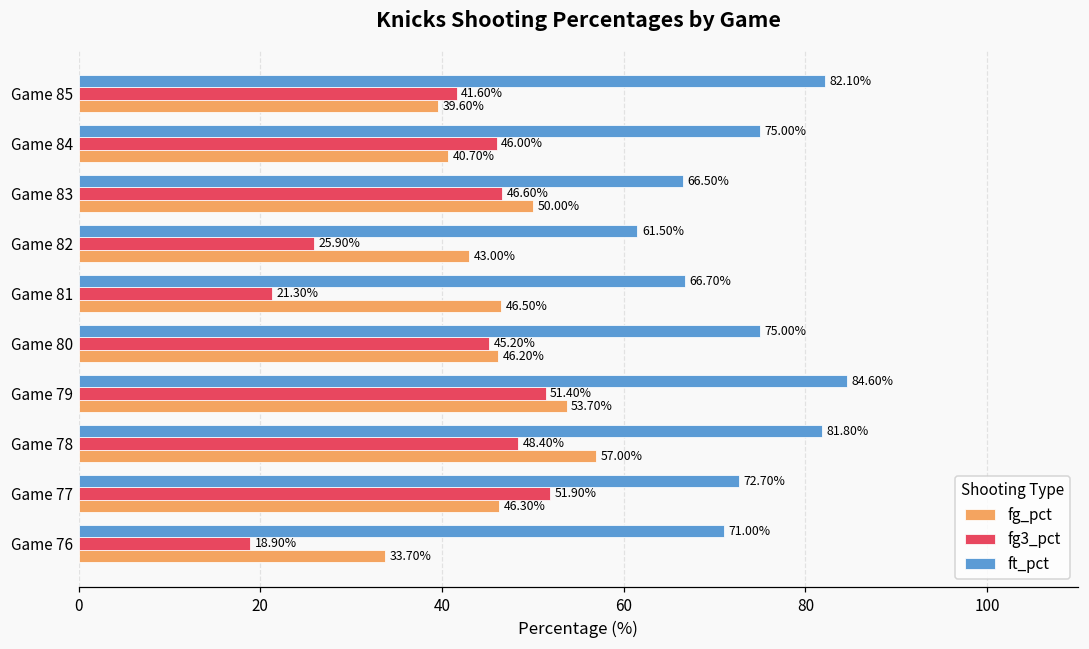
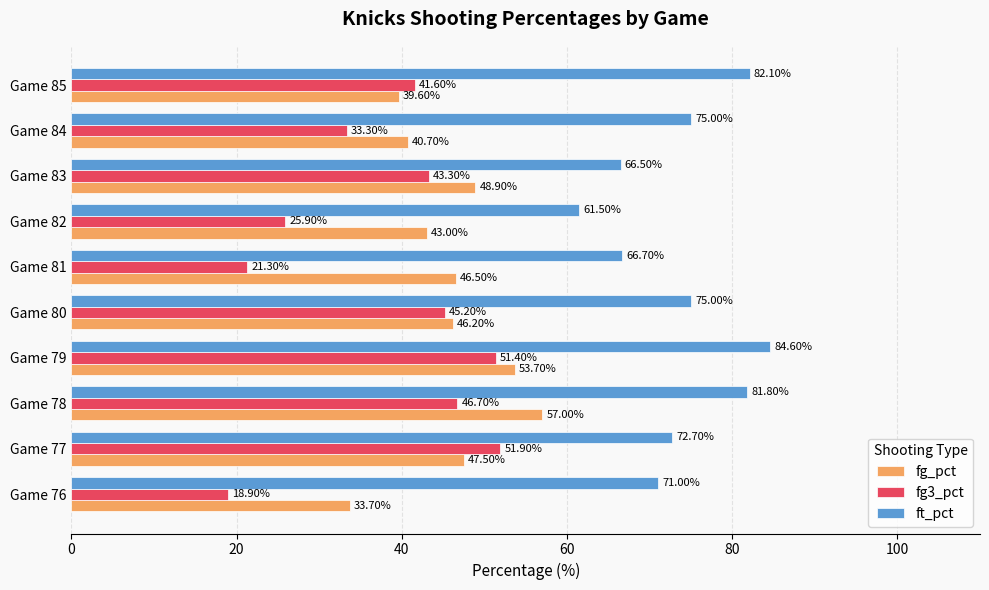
  {
    "fg_pct": {
      "Game 85": "39.60%",
      "Game 84": "40.70%",
-     "Game 83": "50.00%",
+     "Game 83": "48.90%",
      "Game 82": "43.00%",
      "Game 81": "46.50%",
      "Game 80": "46.20%",
      "Game 79": "53.70%",
      "Game 78": "57.00%",
-     "Game 77": "46.30%",
+     "Game 77": "47.50%",
      "Game 76": "33.70%"
    },
    "fg3_pct": {
      "Game 85": "41.60%",
-     "Game 84": "46.00%",
-     "Game 83": "46.60%",
+     "Game 84": "33.30%",
+     "Game 83": "43.30%",
      "Game 82": "25.90%",
      "Game 81": "21.30%",
      "Game 80": "45.20%",
      "Game 79": "51.40%",
-     "Game 78": "48.40%",
+     "Game 78": "46.70%",
      "Game 77": "51.90%",
      "Game 76": "18.90%"
    },
    "ft_pct": {
      "Game 85": "82.10%",
      "Game 84": "75.00%",
      "Game 83": "66.50%",
      "Game 82": "61.50%",
      "Game 81": "66.70%",
      "Game 80": "75.00%",
      "Game 79": "84.60%",
      "Game 78": "81.80%",
      "Game 77": "72.70%",
      "Game 76": "71.00%"
    }
  }
